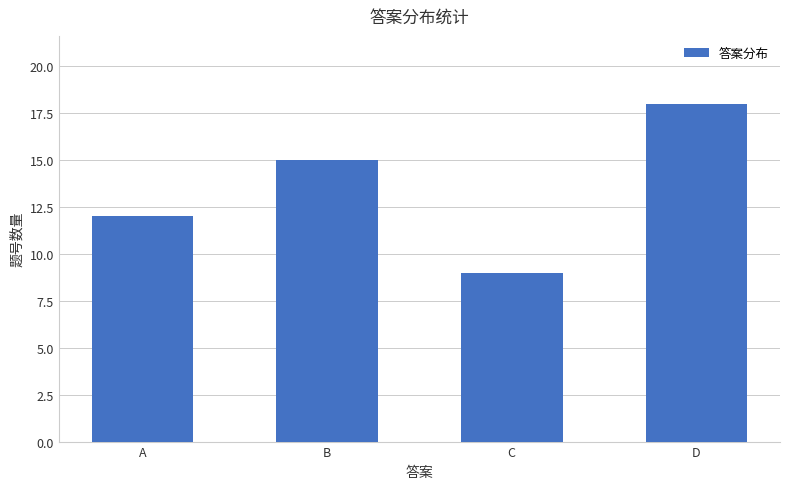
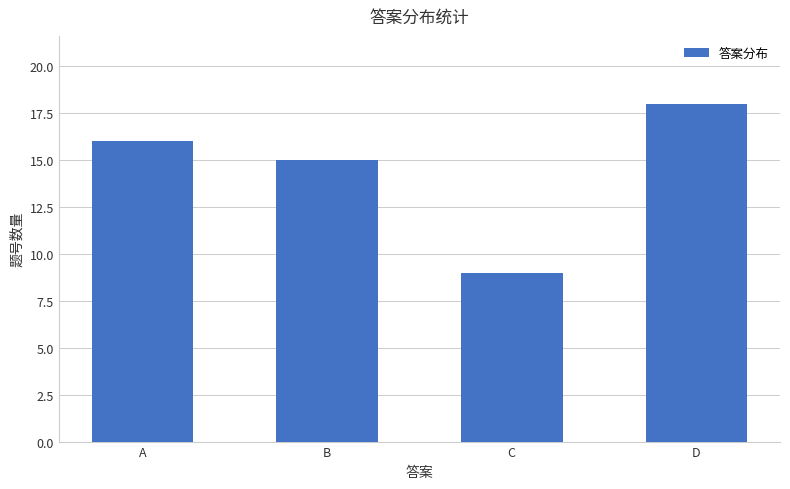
  {
-   "A": 12,
+   "A": 16,
    "B": 15,
    "C": 9,
    "D": 18
  }
